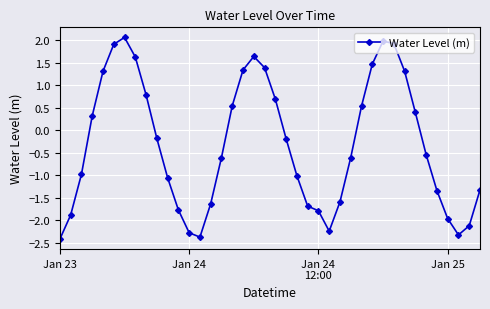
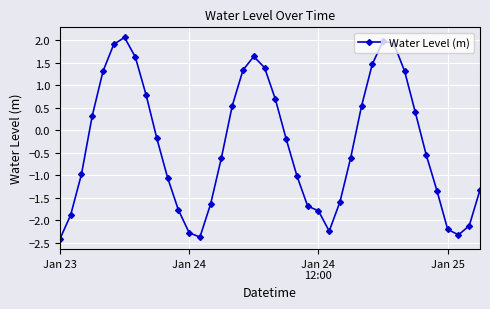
  {
    "Jan 23": -2.4,
    "Jan 24": -2.3,
    "Jan 24 12:00": -1.8,
-   "Jan 25": -2.0
+   "Jan 25": -2.2
  }
